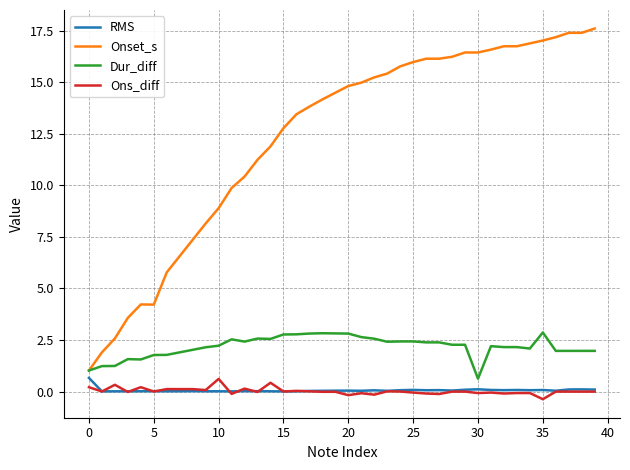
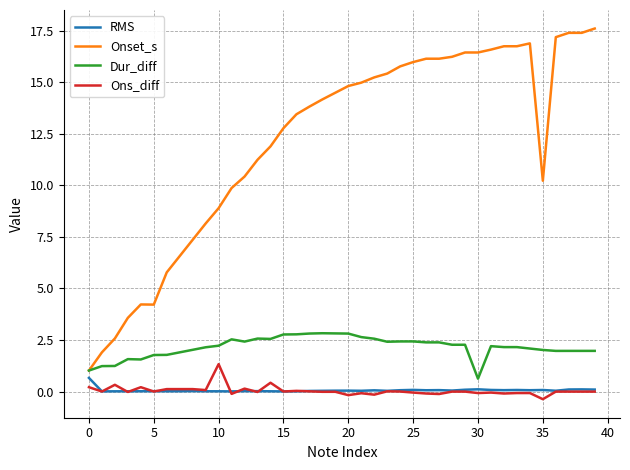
  {
    "RMS": {
      "0": 0.7,
      "10": 0.0,
      "20": 0.0,
      "25": 0.1,
      "30": 0.1,
      "35": 0.1
    },
    "Onset_s": {
      "5": 4.2,
      "10": 8.9,
      "15": 12.8,
      "20": 14.8,
      "25": 16.0,
      "30": 16.4,
-     "35": 17.0
+     "35": 10.2
    },
    "Dur_diff": {
      "5": 1.8,
      "10": 2.2,
      "15": 2.8,
      "20": 2.8,
      "25": 2.4,
      "30": 0.6,
-     "35": 2.9
+     "35": 2.0
    },
    "Ons_diff": {
      "0": 0.2,
-     "10": 0.6,
+     "10": 1.3,
      "20": -0.2,
      "25": 0.0,
      "30": -0.1,
      "35": -0.4
    }
  }
